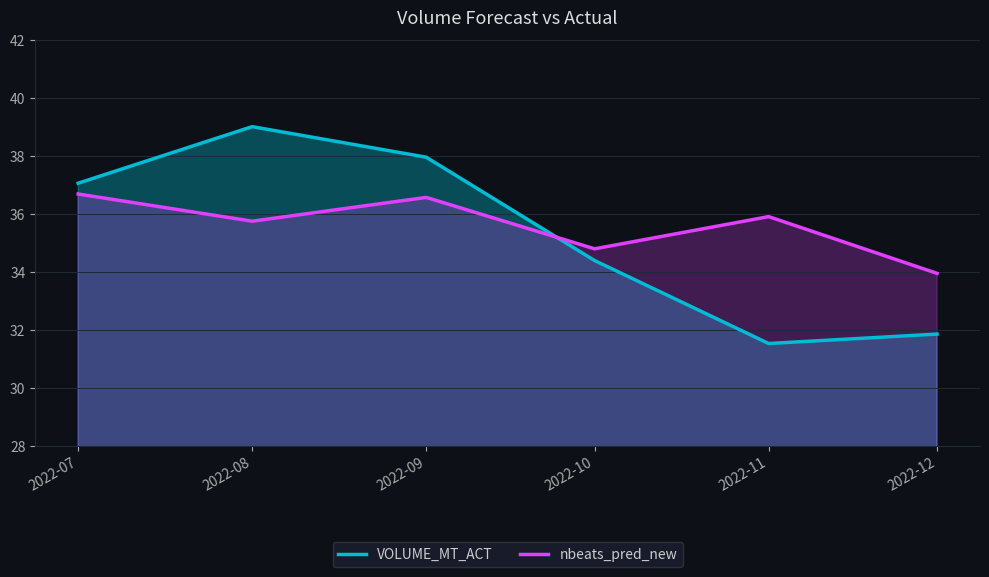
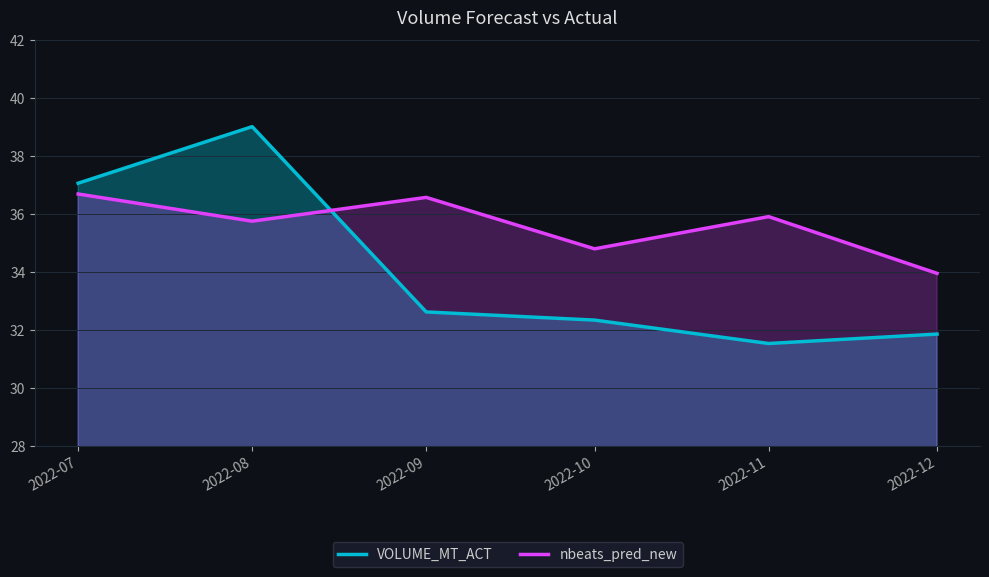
  {
    "VOLUME_MT_ACT": {
      "2022-07": 37.1,
      "2022-08": 39.0,
-     "2022-09": 38.0,
-     "2022-10": 34.4,
+     "2022-09": 32.6,
+     "2022-10": 32.3,
      "2022-11": 31.5,
      "2022-12": 31.9
    },
    "nbeats_pred_new": {
      "2022-07": 36.7,
      "2022-08": 35.7,
      "2022-09": 36.6,
      "2022-10": 34.8,
      "2022-11": 35.9,
      "2022-12": 33.9
    }
  }
